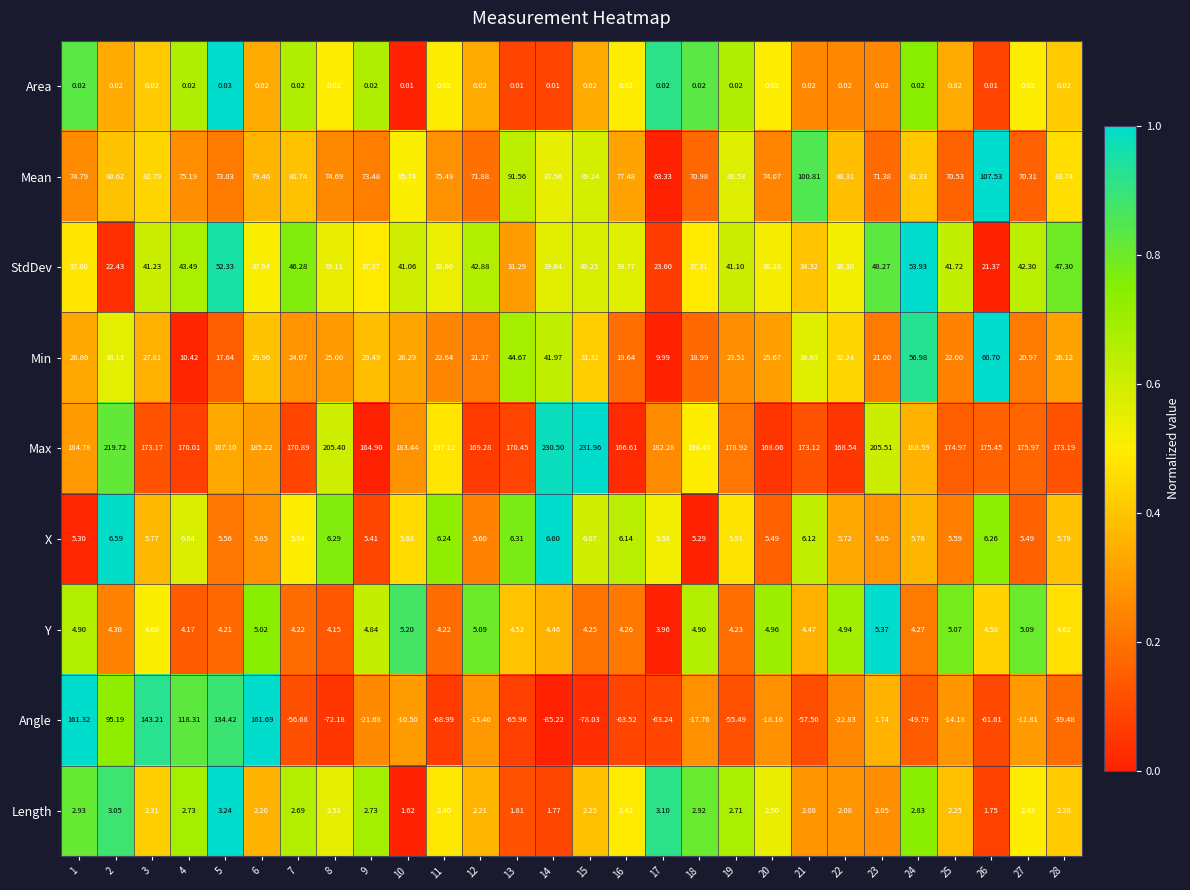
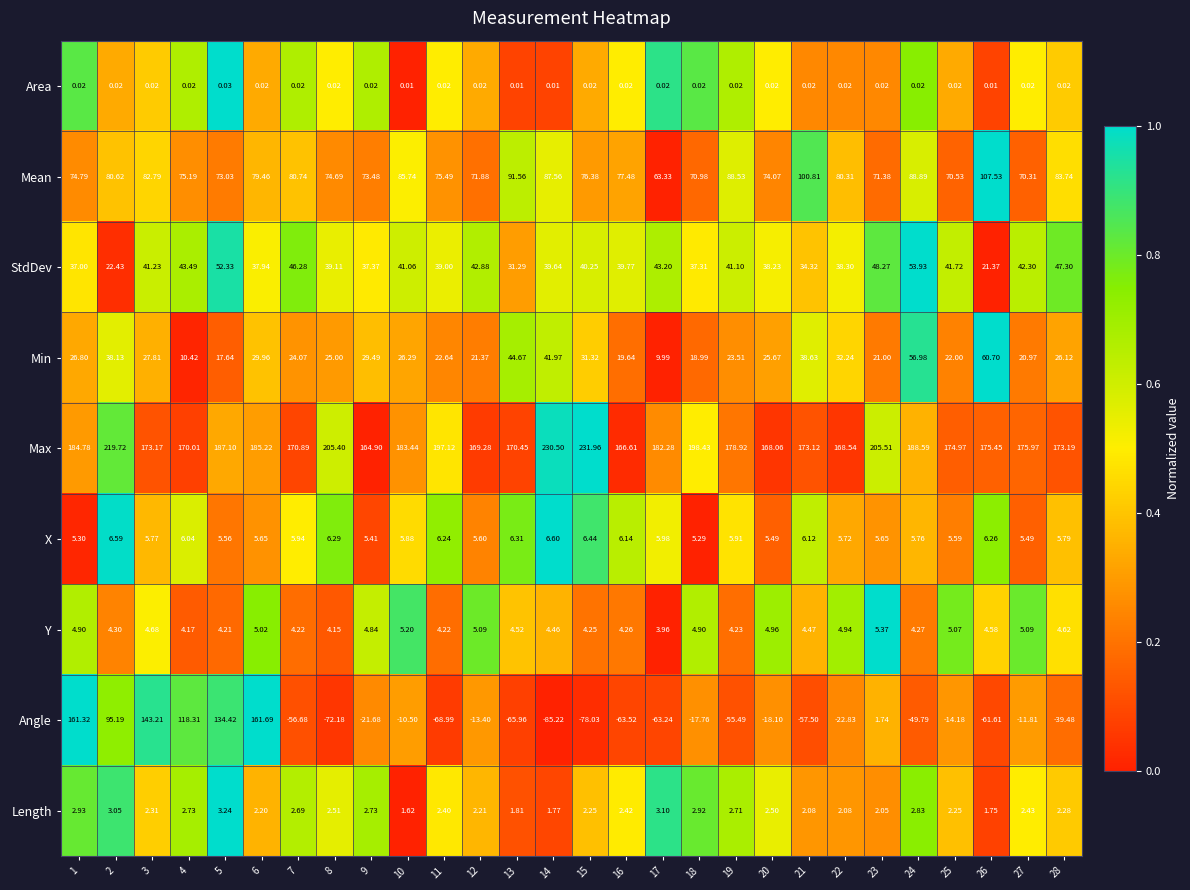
  {
    "Mean": {
      "1": 74.79,
      "2": 80.62,
      "3": 82.79,
      "4": 75.19,
      "5": 73.03,
      "6": 79.46,
      "7": 80.74,
      "8": 74.69,
      "9": 73.48,
      "10": 85.74,
      "11": 75.49,
      "12": 71.88,
      "13": 91.56,
      "14": 87.56,
-     "15": 89.24,
+     "15": 76.38,
      "16": 77.48,
      "17": 63.33,
      "18": 70.98,
      "19": 88.53,
      "20": 74.07,
      "21": 100.81,
      "22": 80.31,
      "23": 71.38,
-     "24": 81.33,
+     "24": 88.89,
      "25": 70.53,
      "26": 107.53,
      "27": 70.31,
      "28": 83.74
    },
    "StdDev": {
      "1": 37.00,
      "2": 22.43,
      "3": 41.23,
      "4": 43.49,
      "5": 52.33,
      "6": 37.94,
      "7": 46.28,
      "8": 39.11,
      "9": 37.37,
      "10": 41.06,
      "11": 39.00,
      "12": 42.88,
      "13": 31.29,
      "14": 39.64,
      "15": 40.25,
      "16": 39.77,
-     "17": 23.60,
+     "17": 43.20,
      "18": 37.31,
      "19": 41.10,
      "20": 38.23,
      "21": 34.32,
      "22": 38.30,
      "23": 48.27,
      "24": 53.93,
      "25": 41.72,
      "26": 21.37,
      "27": 42.30,
      "28": 47.30
    },
    "X": {
      "1": 5.30,
      "2": 6.59,
      "3": 5.77,
      "4": 6.04,
      "5": 5.56,
      "6": 5.65,
      "7": 5.94,
      "8": 6.29,
      "9": 5.41,
      "10": 5.88,
      "11": 6.24,
      "12": 5.60,
      "13": 6.31,
      "14": 6.60,
-     "15": 6.07,
+     "15": 6.44,
      "16": 6.14,
      "17": 5.98,
      "18": 5.29,
      "19": 5.91,
      "20": 5.49,
      "21": 6.12,
      "22": 5.72,
      "23": 5.65,
      "24": 5.76,
      "25": 5.59,
      "26": 6.26,
      "27": 5.49,
      "28": 5.79
    }
  }
